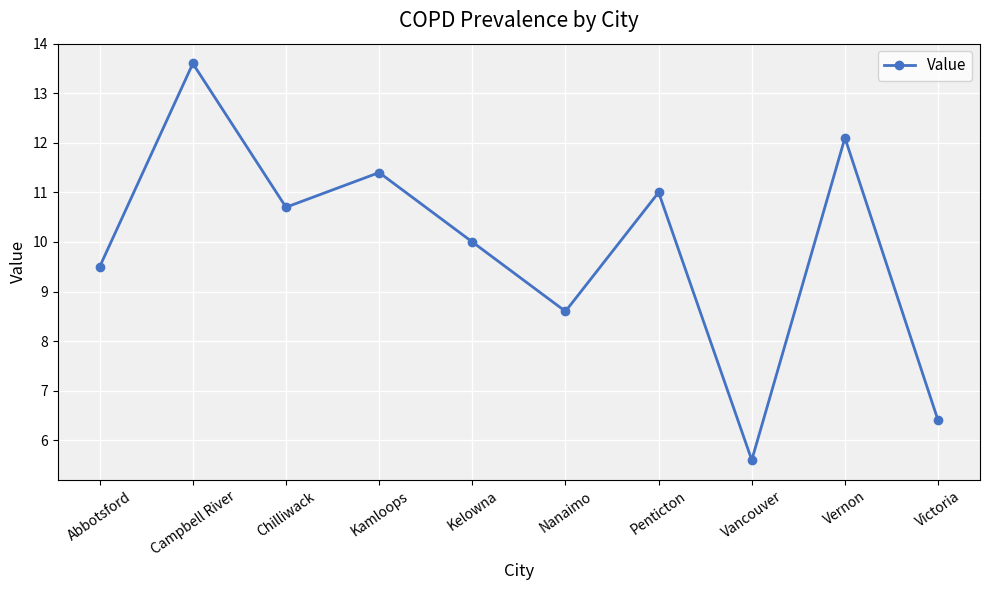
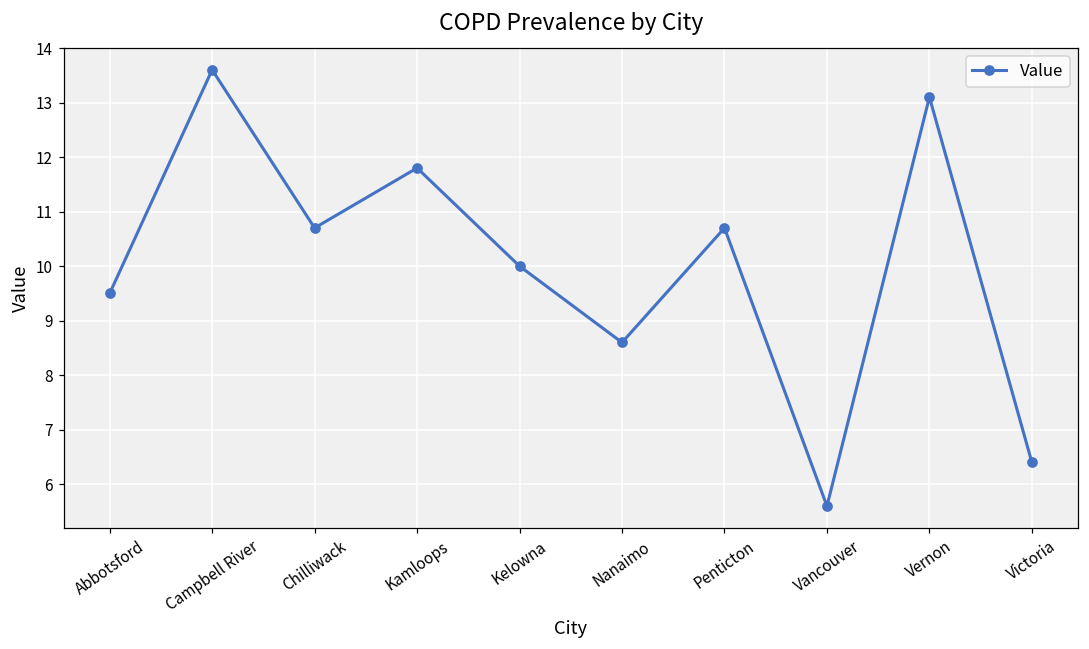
  {
    "Abbotsford": 9.5,
    "Campbell River": 13.6,
    "Chilliwack": 10.7,
-   "Kamloops": 11.4,
+   "Kamloops": 11.8,
    "Kelowna": 10.0,
    "Nanaimo": 8.6,
-   "Penticton": 11.0,
+   "Penticton": 10.7,
    "Vancouver": 5.6,
-   "Vernon": 12.1,
+   "Vernon": 13.1,
    "Victoria": 6.4
  }
